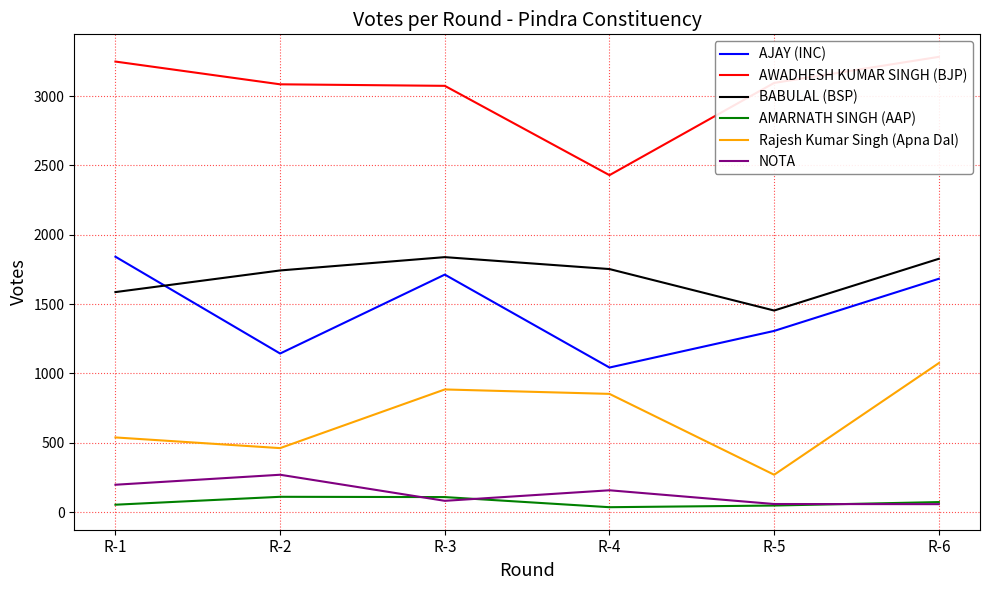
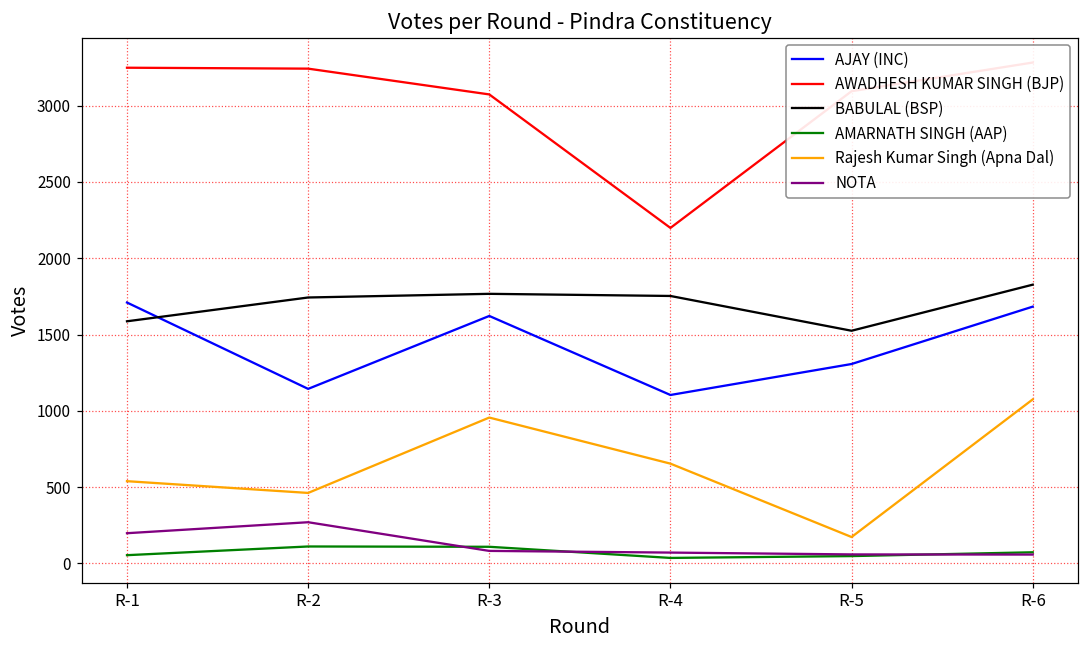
  {
    "AJAY (INC)": {
-     "R-1": 1840,
+     "R-1": 1710,
      "R-2": 1140,
-     "R-3": 1710,
-     "R-4": 1040,
+     "R-3": 1620,
+     "R-4": 1100,
      "R-5": 1310,
      "R-6": 1680
    },
    "AWADHESH KUMAR SINGH (BJP)": {
      "R-1": 3250,
-     "R-2": 3090,
+     "R-2": 3240,
      "R-3": 3070,
-     "R-4": 2430
+     "R-4": 2200
    },
    "BABULAL (BSP)": {
      "R-1": 1590,
      "R-2": 1740,
-     "R-3": 1840,
+     "R-3": 1770,
      "R-4": 1750,
-     "R-5": 1450,
+     "R-5": 1530,
      "R-6": 1830
    },
    "AMARNATH SINGH (AAP)": {
      "R-1": 50,
      "R-2": 110,
      "R-3": 110,
      "R-4": 40
    },
    "Rajesh Kumar Singh (Apna Dal)": {
      "R-1": 540,
      "R-2": 460,
-     "R-3": 890,
-     "R-4": 850,
-     "R-5": 270,
+     "R-3": 960,
+     "R-4": 650,
+     "R-5": 170,
      "R-6": 1080
    },
    "NOTA": {
      "R-1": 200,
      "R-2": 270,
      "R-3": 80,
-     "R-4": 160
+     "R-4": 70
    }
  }
